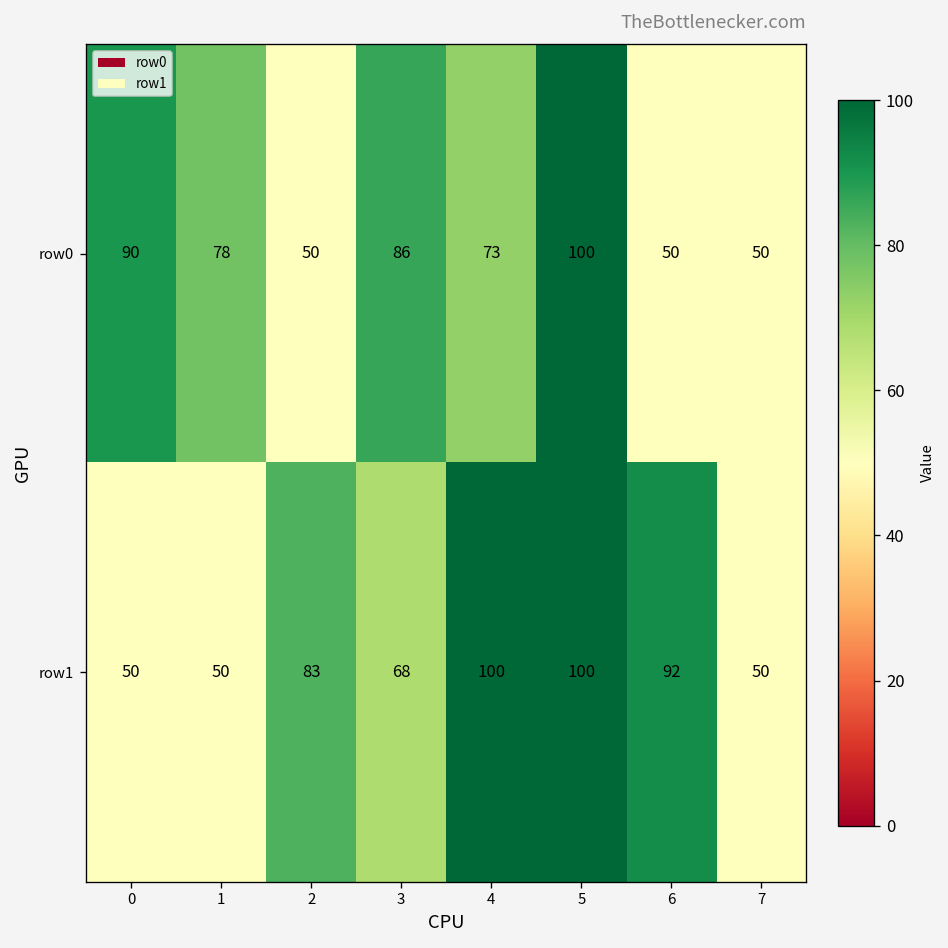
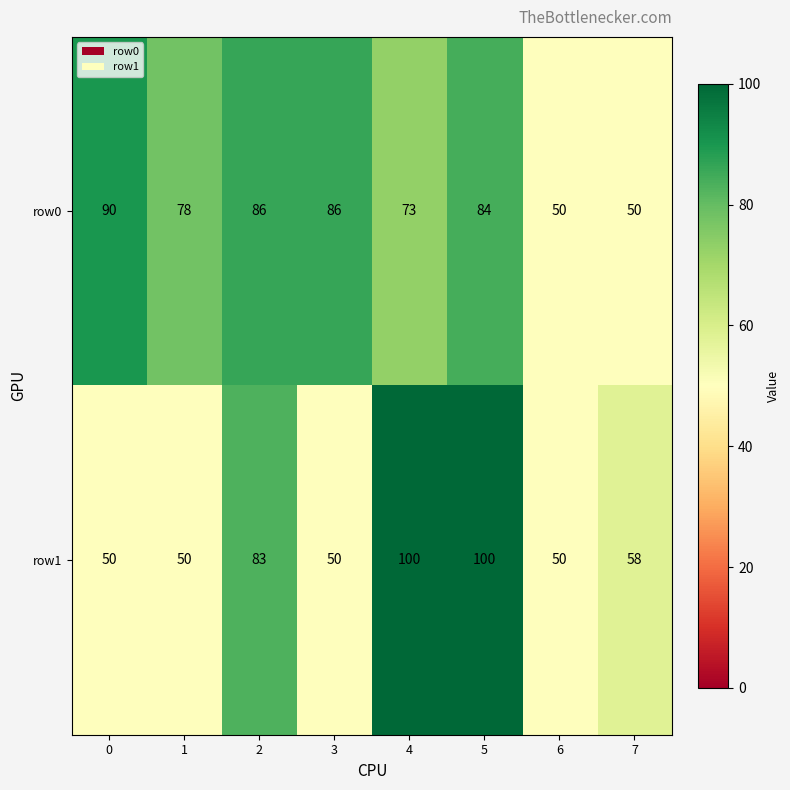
  {
    "row0": {
      "0": 90,
      "1": 78,
-     "2": 50,
+     "2": 86,
      "3": 86,
      "4": 73,
-     "5": 100,
+     "5": 84,
      "6": 50,
      "7": 50
    },
    "row1": {
      "0": 50,
      "1": 50,
      "2": 83,
-     "3": 68,
+     "3": 50,
      "4": 100,
      "5": 100,
-     "6": 92,
-     "7": 50
+     "6": 50,
+     "7": 58
    }
  }
